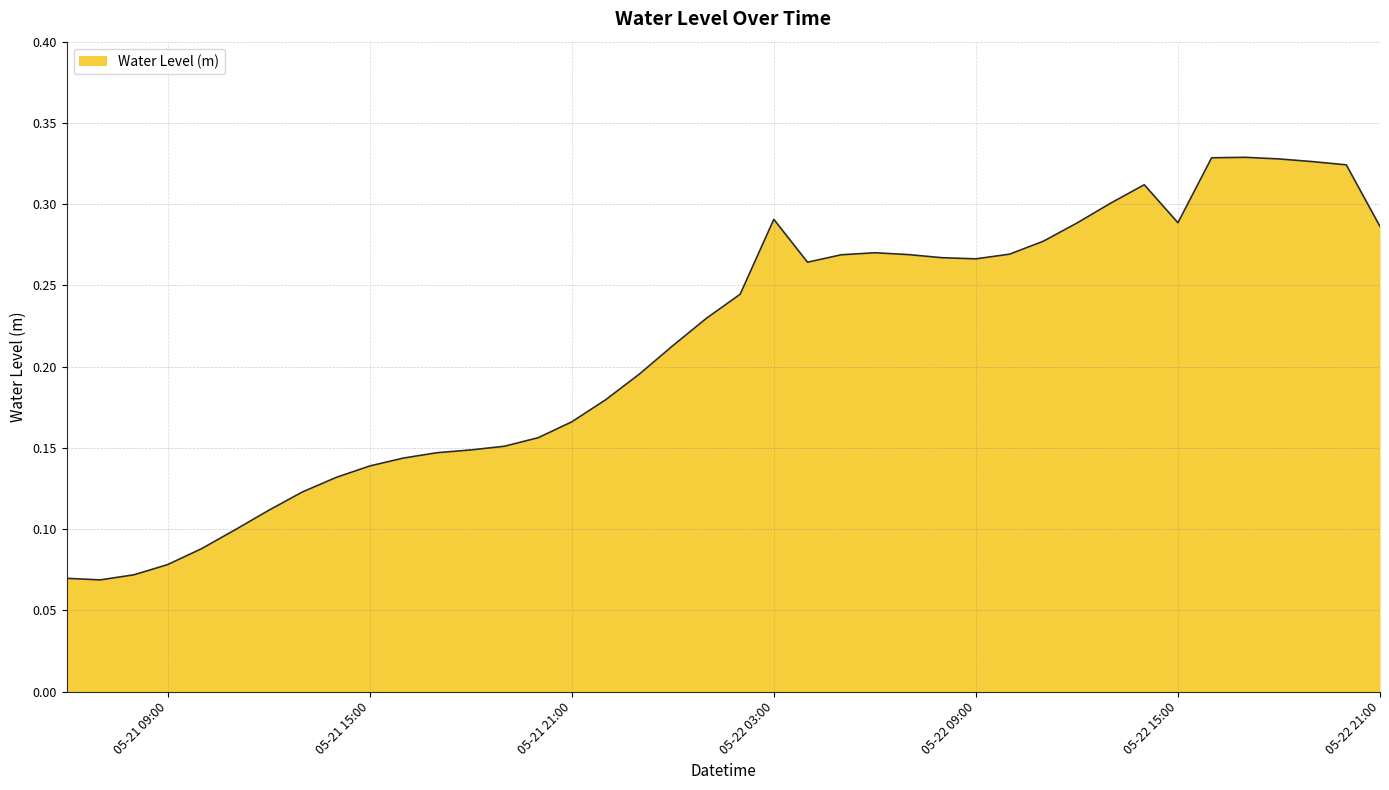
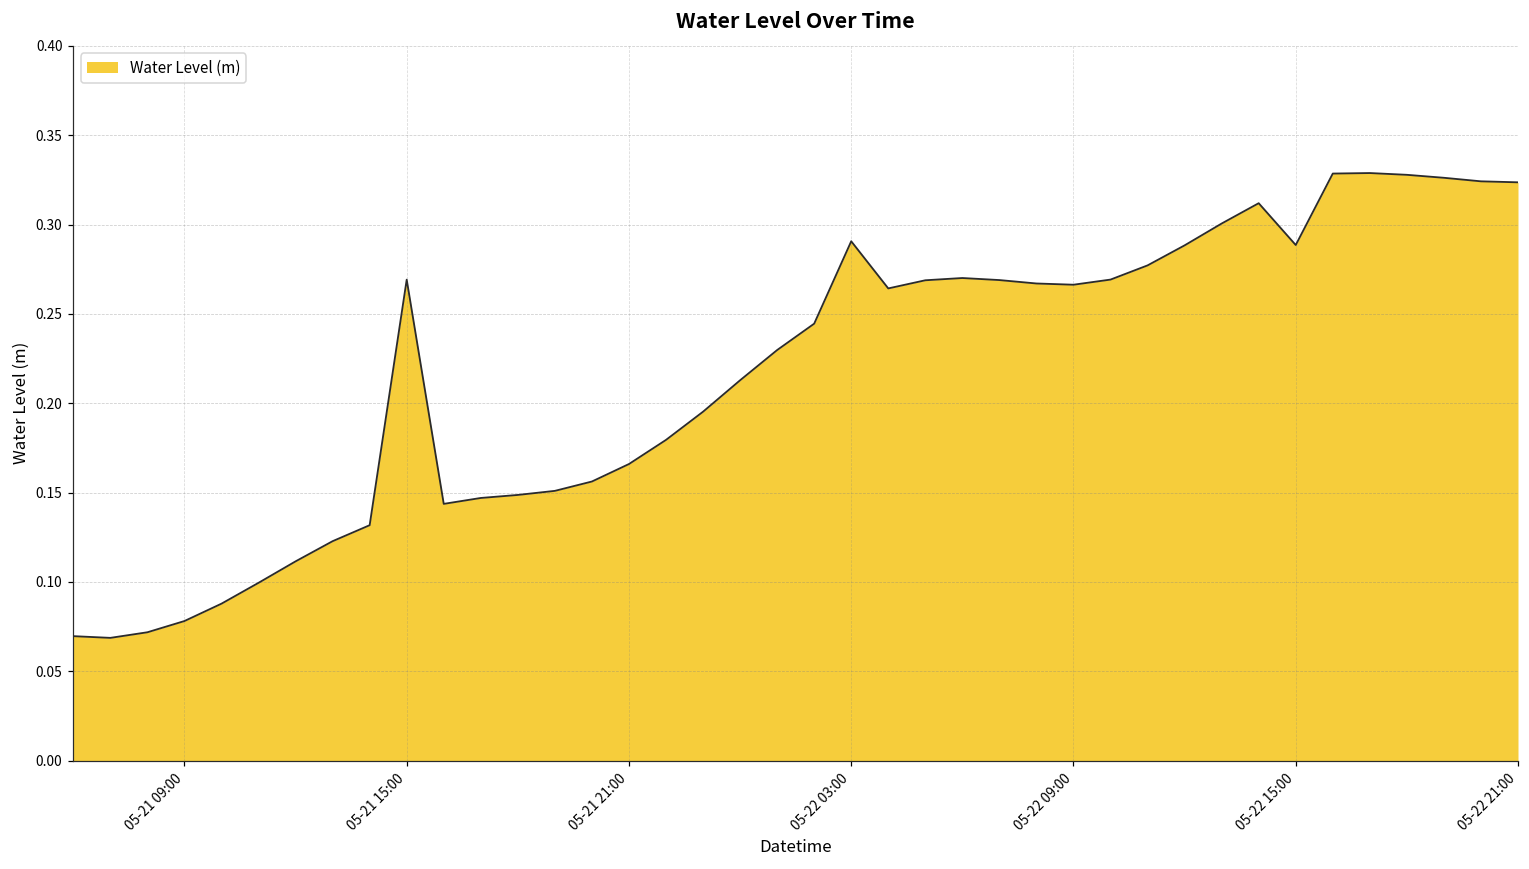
  {
    "05-21 09:00": 0.078,
-   "05-21 15:00": 0.139,
+   "05-21 15:00": 0.269,
    "05-21 21:00": 0.166,
    "05-22 03:00": 0.291,
    "05-22 09:00": 0.266,
    "05-22 15:00": 0.289,
-   "05-22 21:00": 0.286
+   "05-22 21:00": 0.324
  }
